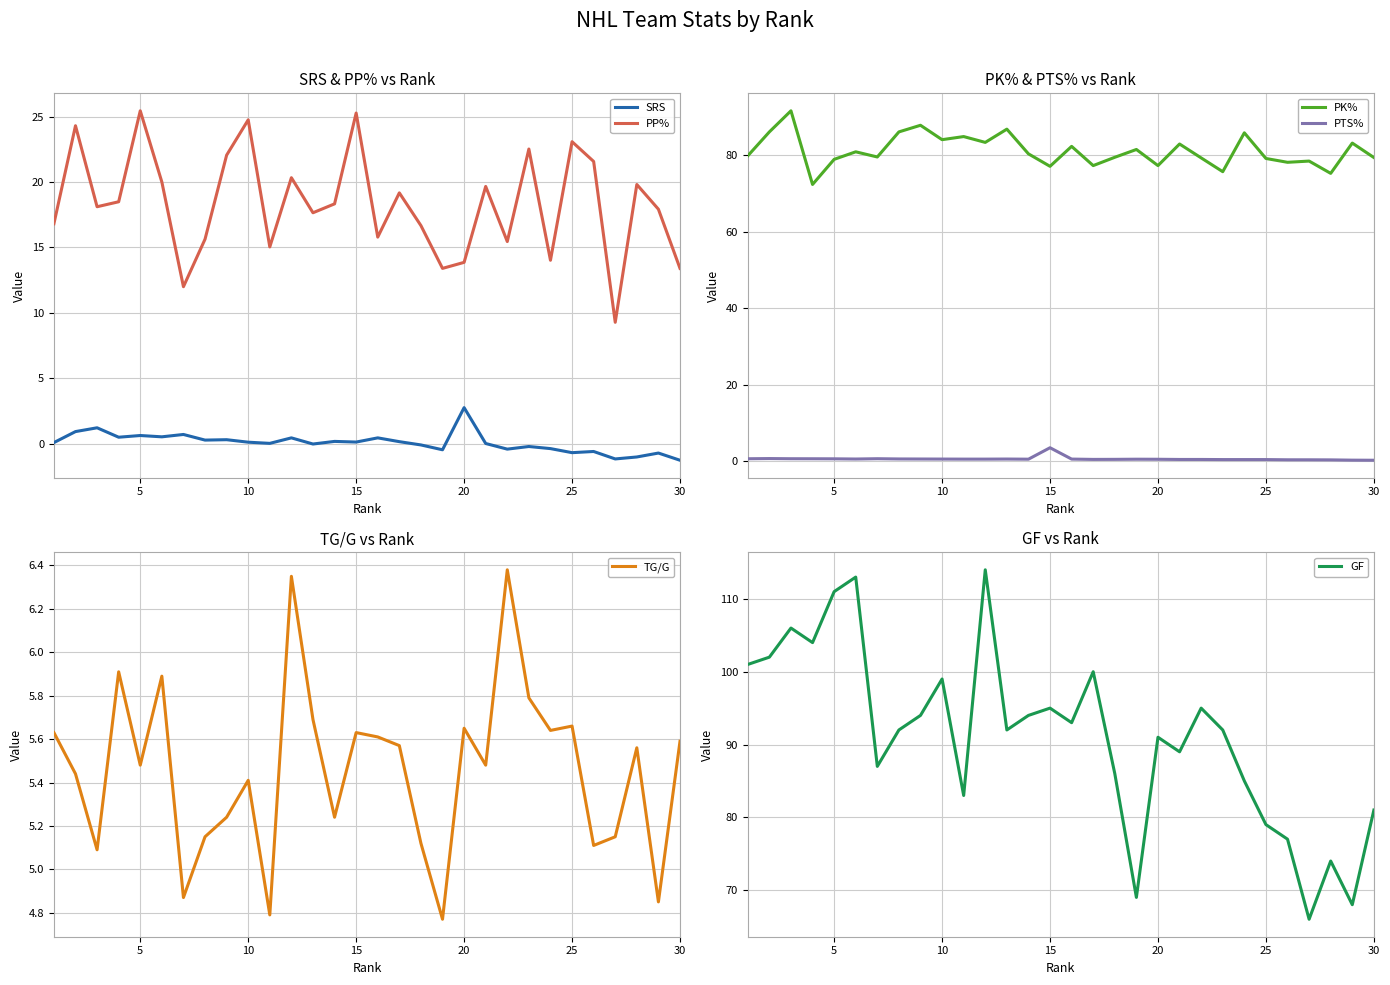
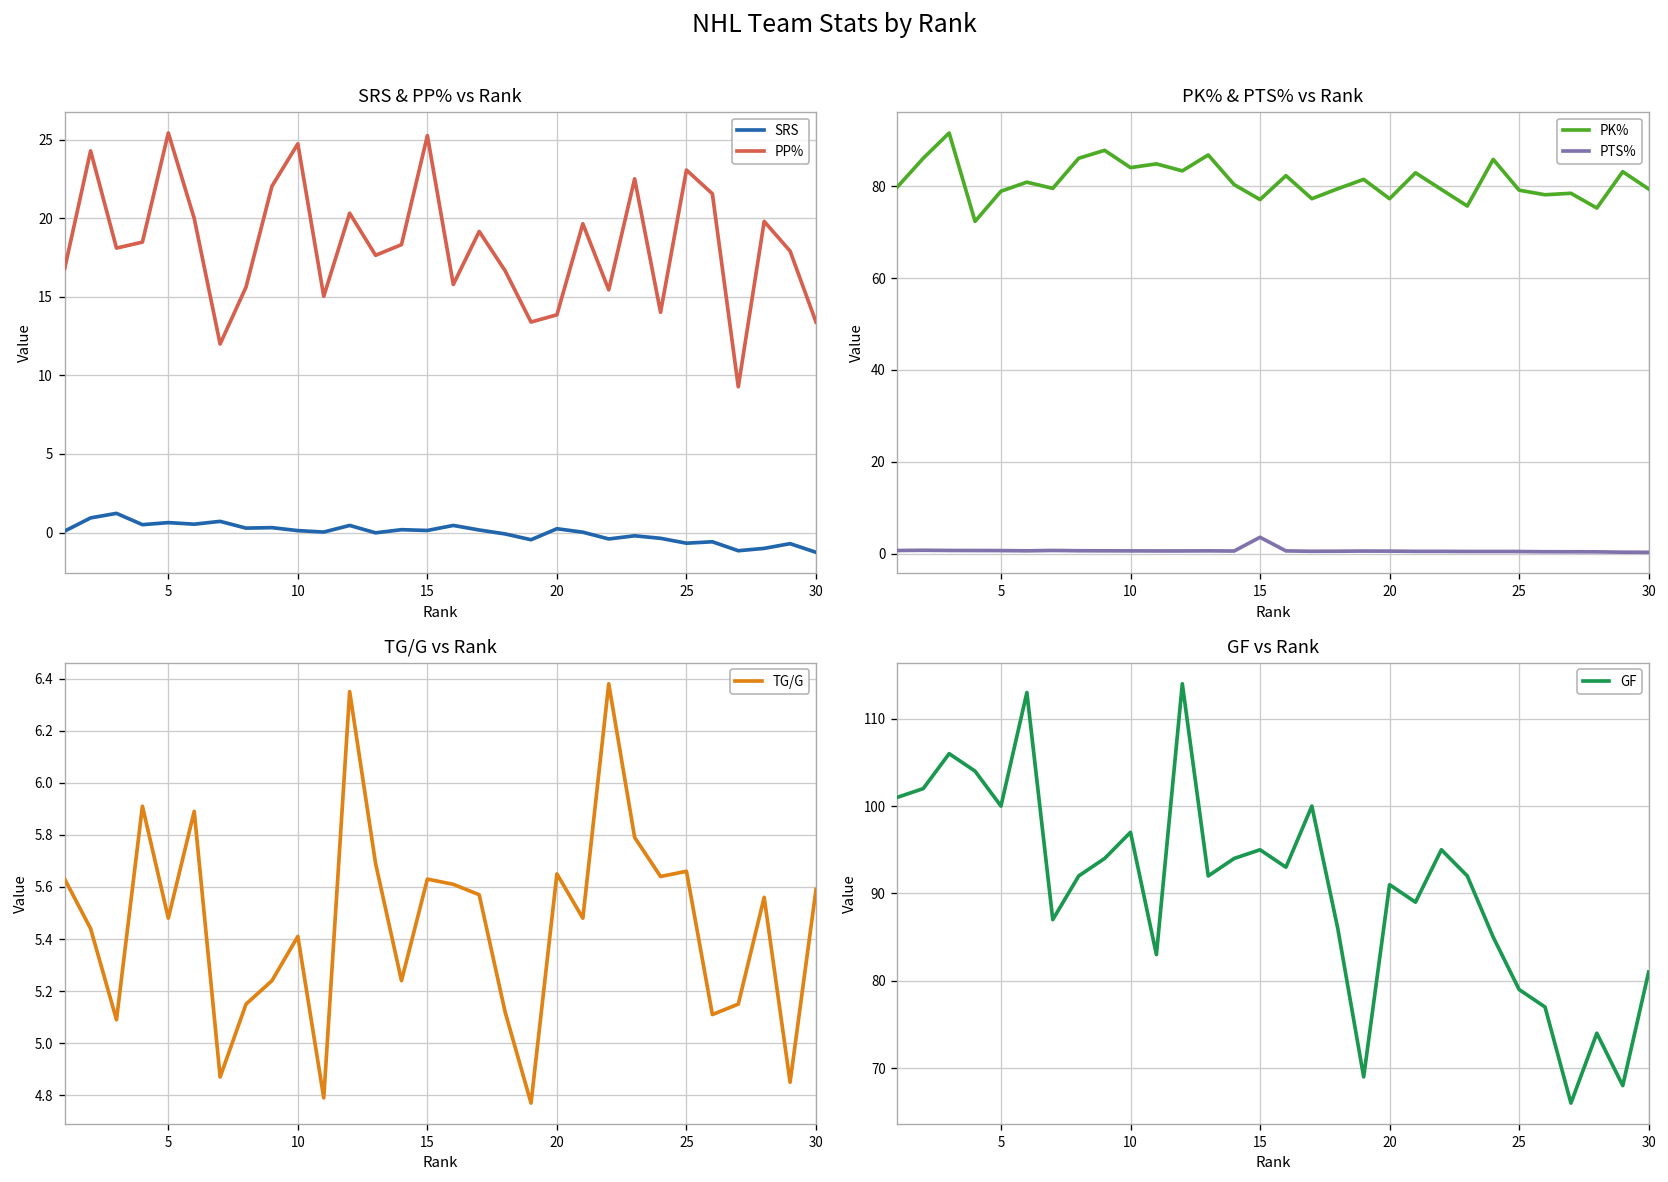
  {
    "SRS & PP% vs Rank": {
      "SRS": {
        "5": 0.6,
        "10": 0.1,
        "15": 0.1,
-       "20": 2.8,
+       "20": 0.2,
        "25": -0.7,
        "30": -1.3
      },
      "PP%": {
        "5": 25.4,
        "10": 24.8,
        "15": 25.3,
        "20": 13.9,
        "25": 23.1,
        "30": 13.4
      }
    },
    "PK% & PTS% vs Rank": {
      "PK%": {
        "5": 79,
        "10": 84,
        "15": 77,
        "20": 77,
        "25": 79,
        "30": 79
      },
      "PTS%": {
        "5": 1,
        "10": 1,
        "15": 4,
        "20": 1,
        "25": 0,
        "30": 0
      }
    },
    "TG/G vs Rank": {
      "5": 5.48,
      "10": 5.41,
      "15": 5.63,
      "20": 5.65,
      "25": 5.66,
      "30": 5.59
    },
    "GF vs Rank": {
-     "5": 111,
-     "10": 99,
+     "5": 100,
+     "10": 97,
      "15": 95,
      "20": 91,
      "25": 79,
      "30": 81
    }
  }
